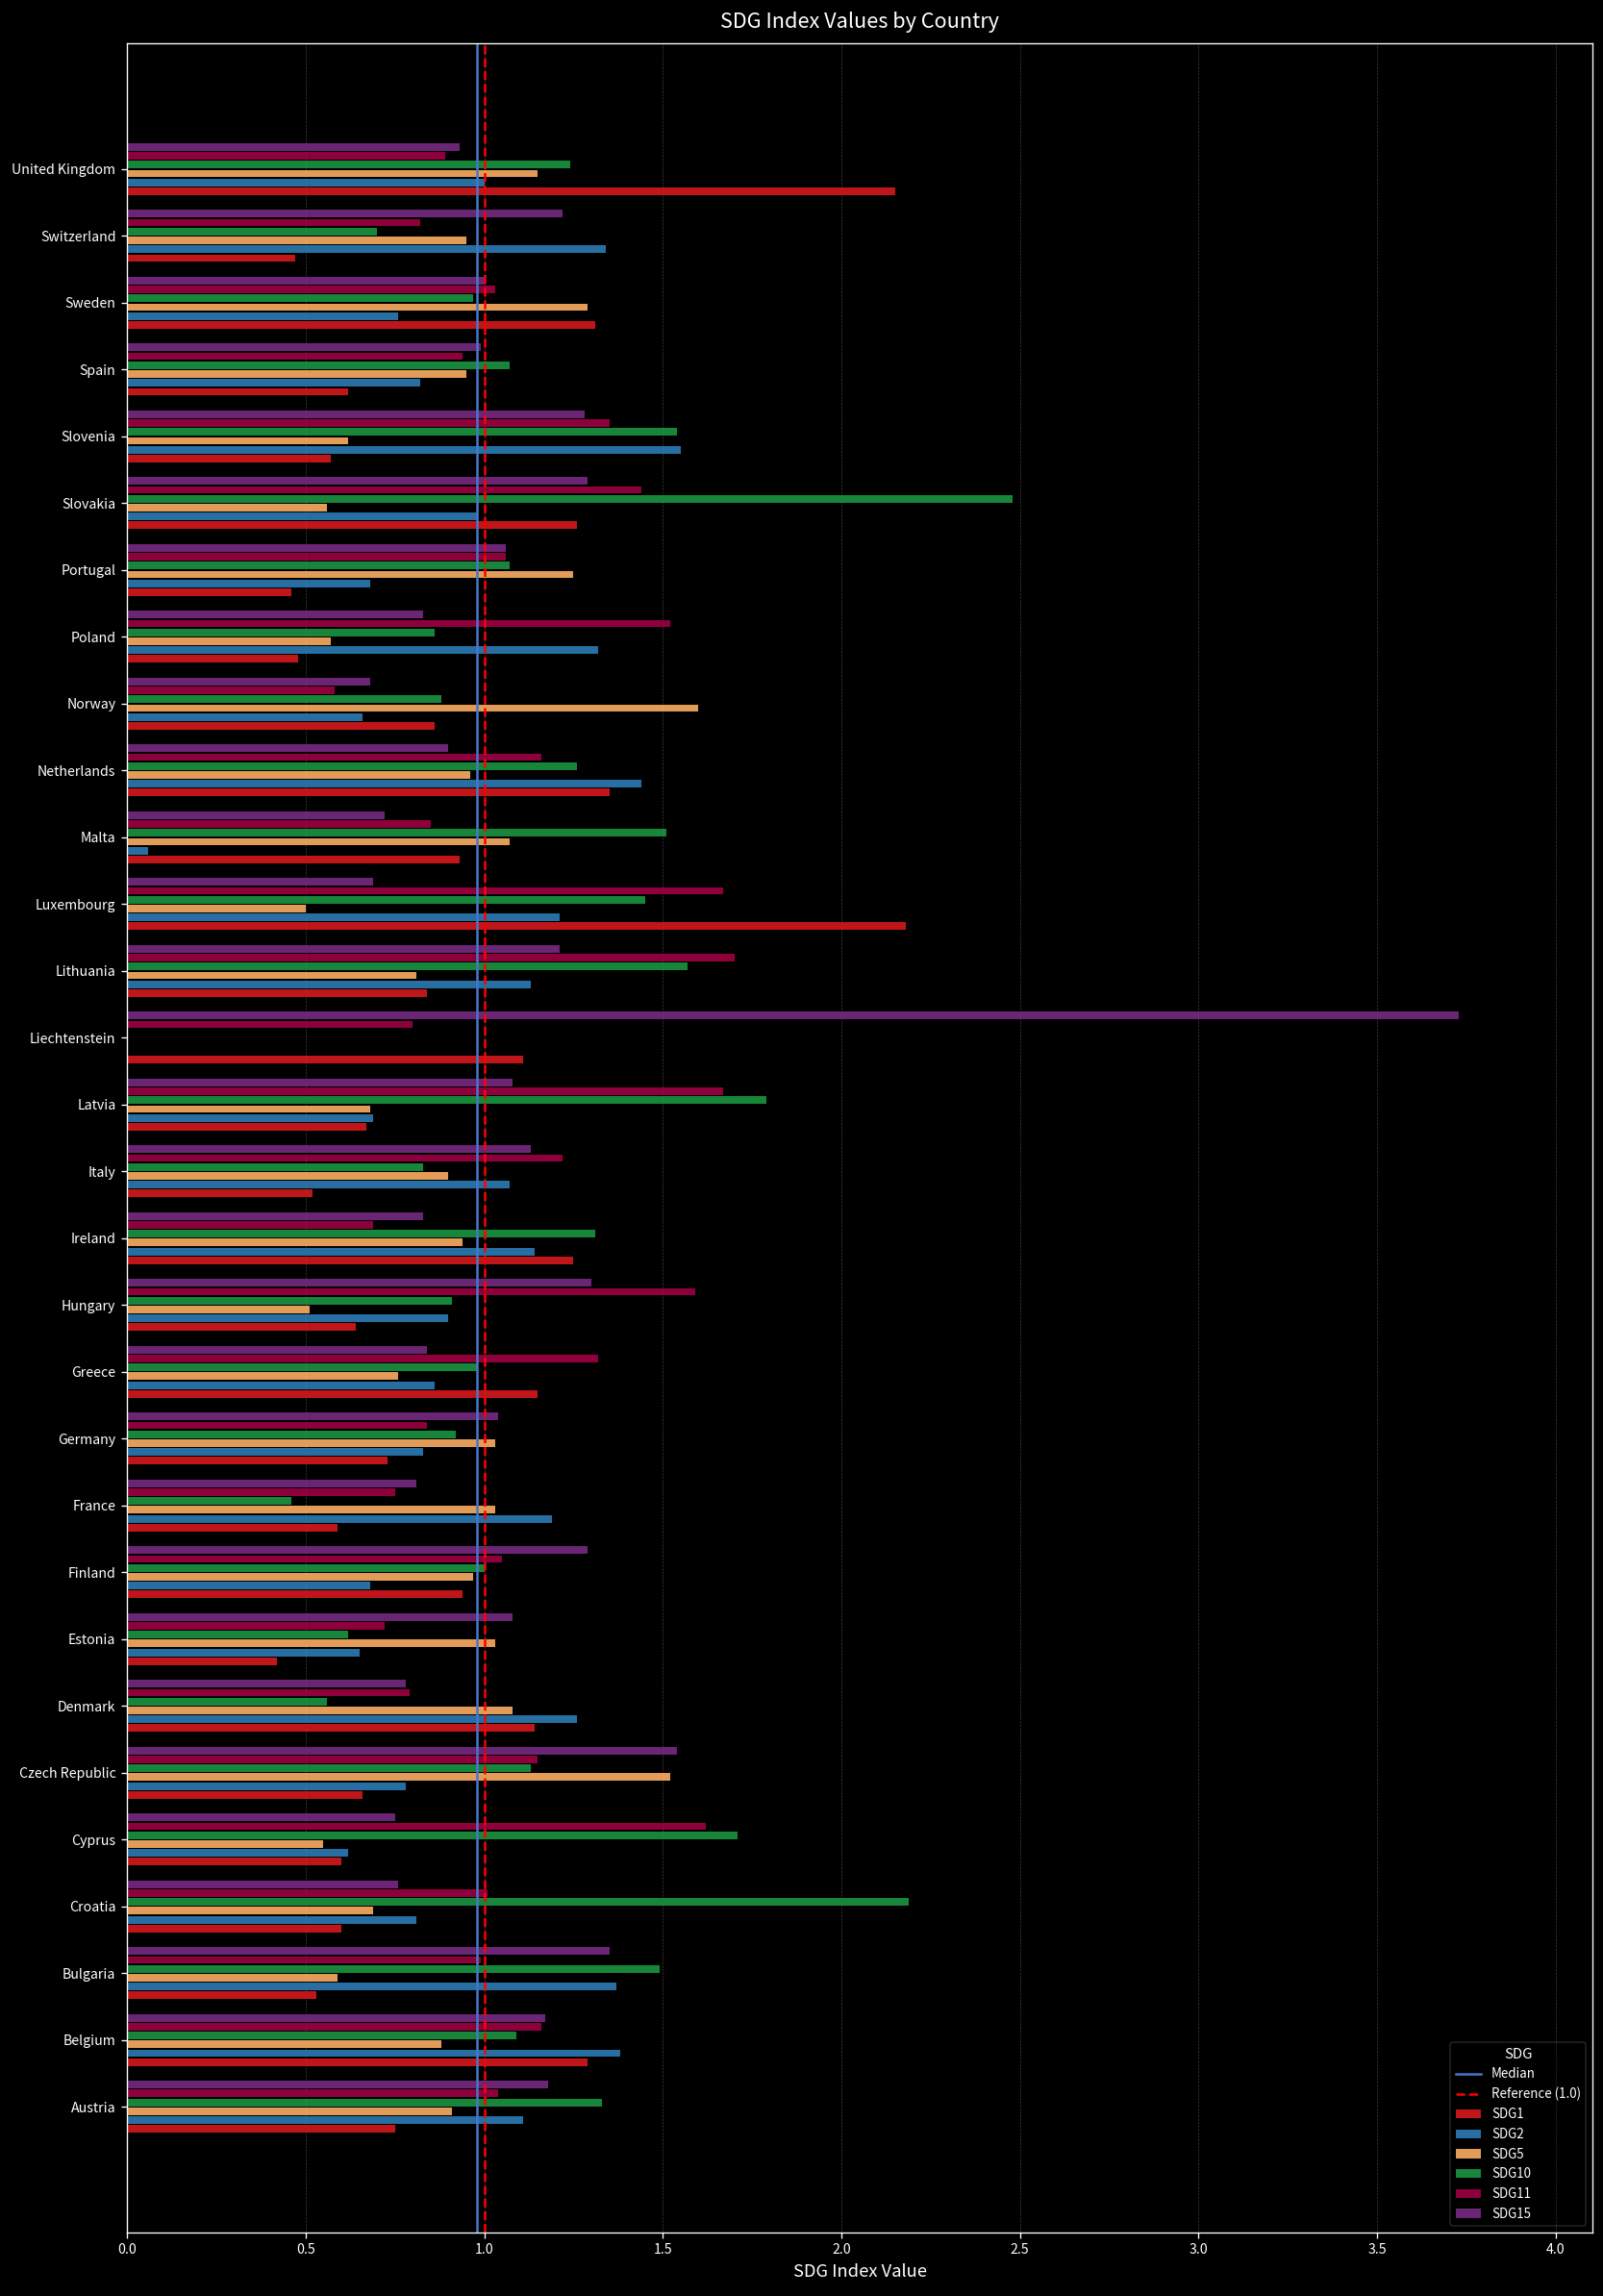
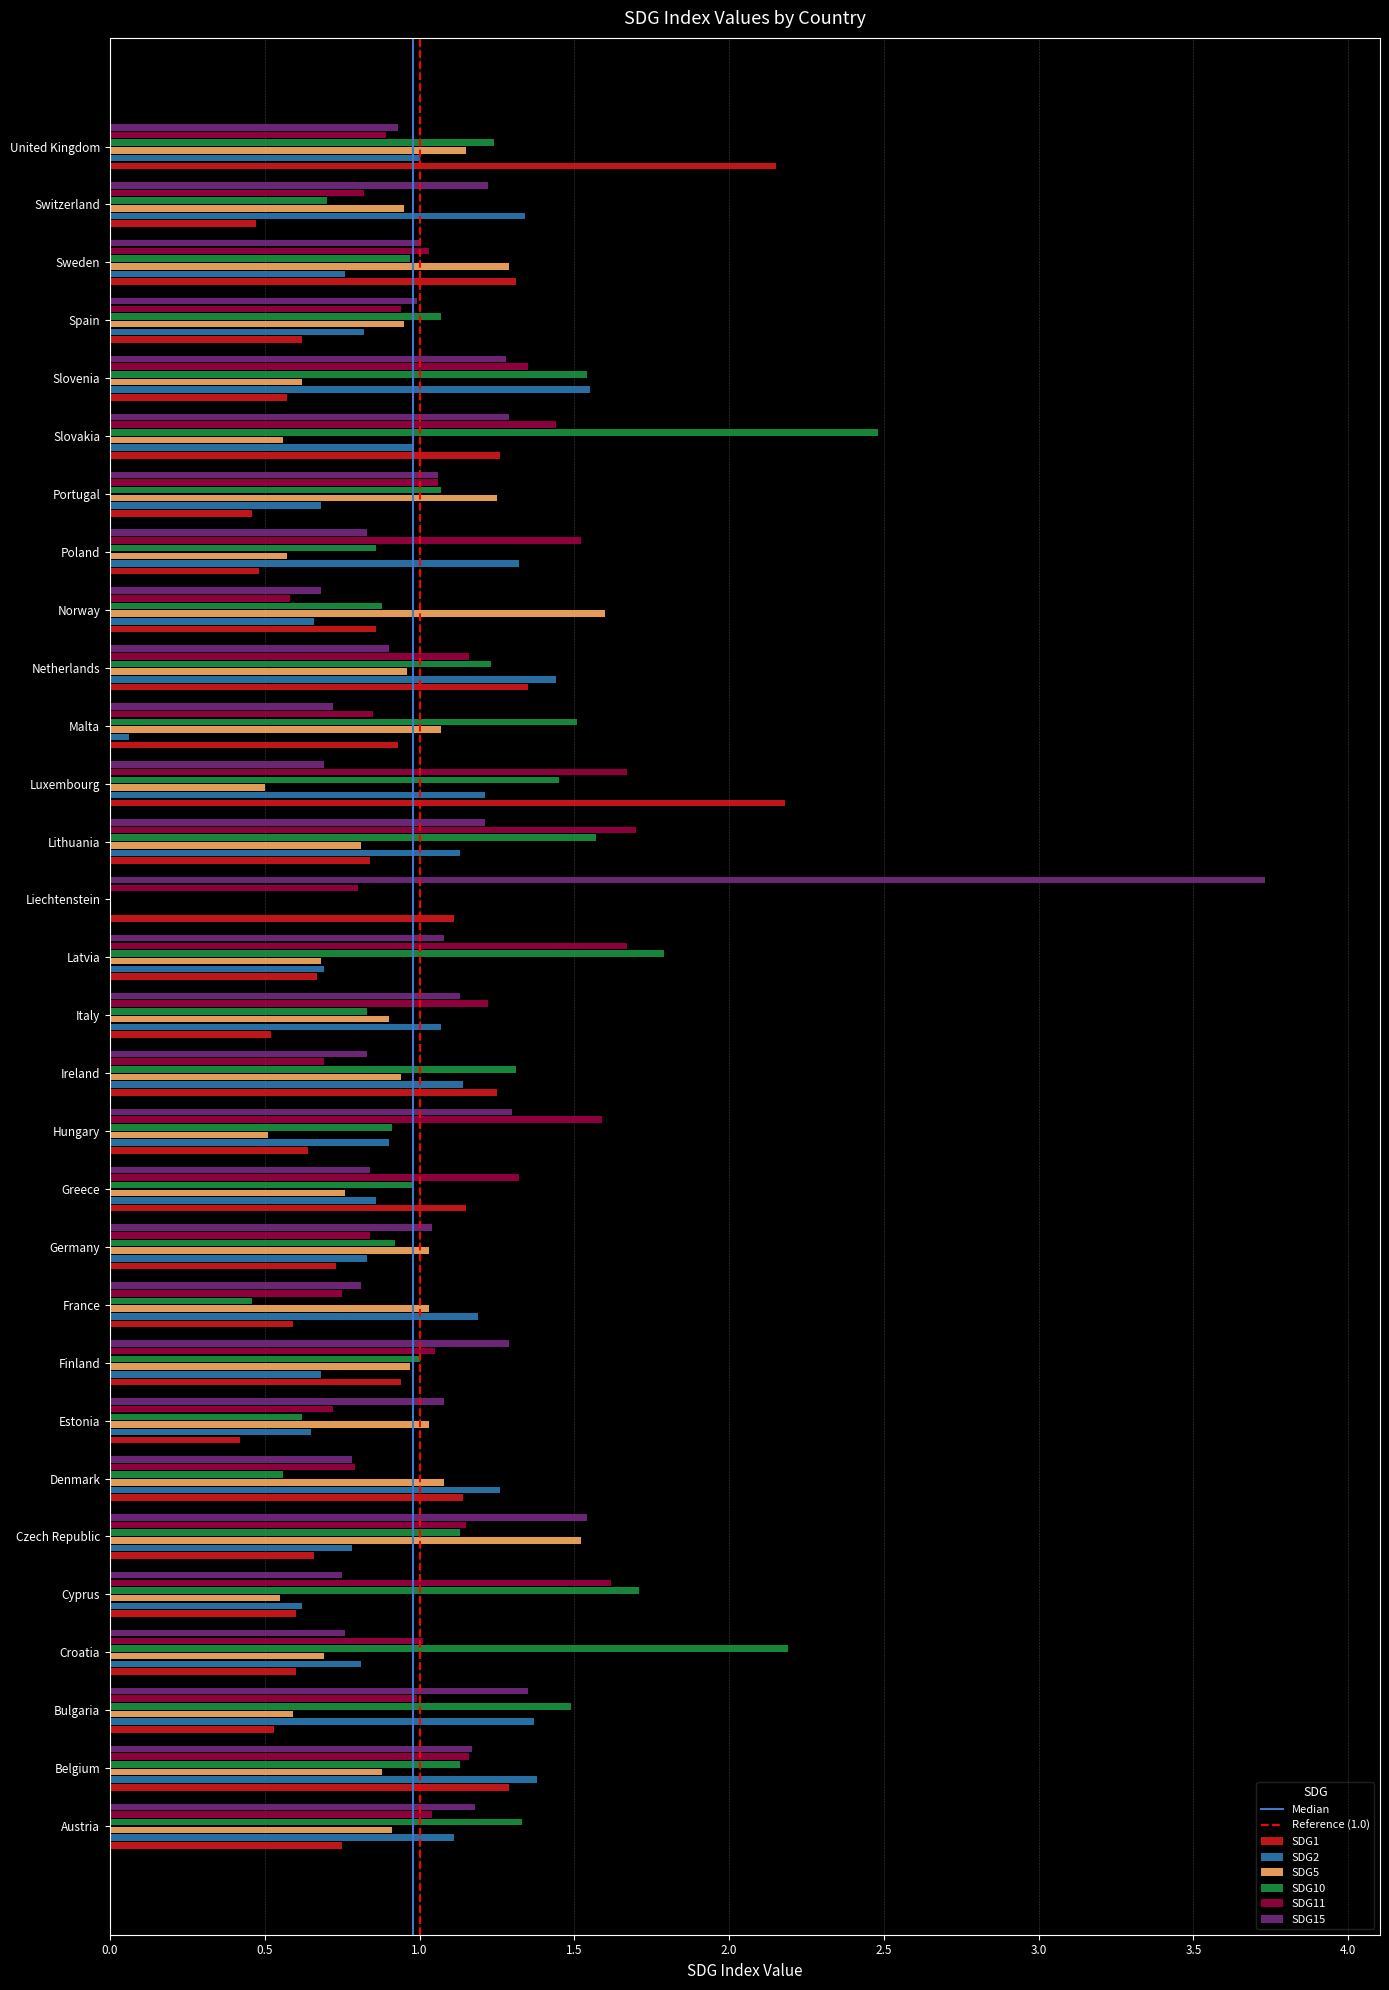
  {
    "SDG1": {
      "United Kingdom": 2.15,
      "Switzerland": 0.47,
      "Sweden": 1.31,
      "Spain": 0.62,
      "Slovenia": 0.57,
      "Slovakia": 1.26,
      "Portugal": 0.46,
      "Poland": 0.48,
      "Norway": 0.86,
      "Netherlands": 1.35,
      "Malta": 0.93,
      "Luxembourg": 2.18,
      "Lithuania": 0.84,
      "Liechtenstein": 1.11,
      "Latvia": 0.67,
      "Italy": 0.52,
      "Ireland": 1.25,
      "Hungary": 0.64,
      "Greece": 1.15,
      "Germany": 0.73,
      "France": 0.59,
      "Finland": 0.94,
      "Estonia": 0.42,
      "Denmark": 1.14,
      "Czech Republic": 0.66,
      "Cyprus": 0.60,
      "Croatia": 0.60,
      "Bulgaria": 0.53,
      "Belgium": 1.29,
      "Austria": 0.75
    },
    "SDG2": {
      "United Kingdom": 1.00,
      "Switzerland": 1.34,
      "Sweden": 0.76,
      "Spain": 0.82,
      "Slovenia": 1.55,
      "Slovakia": 0.98,
      "Portugal": 0.68,
      "Poland": 1.32,
      "Norway": 0.66,
      "Netherlands": 1.44,
      "Malta": 0.06,
      "Luxembourg": 1.21,
      "Lithuania": 1.13,
      "Liechtenstein": 0.00,
      "Latvia": 0.69,
      "Italy": 1.07,
      "Ireland": 1.14,
      "Hungary": 0.90,
      "Greece": 0.86,
      "Germany": 0.83,
      "France": 1.19,
      "Finland": 0.68,
      "Estonia": 0.65,
      "Denmark": 1.26,
      "Czech Republic": 0.78,
      "Cyprus": 0.62,
      "Croatia": 0.81,
      "Bulgaria": 1.37,
      "Belgium": 1.38,
      "Austria": 1.11
    },
    "SDG5": {
      "United Kingdom": 1.15,
      "Switzerland": 0.95,
      "Sweden": 1.29,
      "Spain": 0.95,
      "Slovenia": 0.62,
      "Slovakia": 0.56,
      "Portugal": 1.25,
      "Poland": 0.57,
      "Norway": 1.60,
      "Netherlands": 0.96,
      "Malta": 1.07,
      "Luxembourg": 0.50,
      "Lithuania": 0.81,
      "Liechtenstein": 0.00,
      "Latvia": 0.68,
      "Italy": 0.90,
      "Ireland": 0.94,
      "Hungary": 0.51,
      "Greece": 0.76,
      "Germany": 1.03,
      "France": 1.03,
      "Finland": 0.97,
      "Estonia": 1.03,
      "Denmark": 1.08,
      "Czech Republic": 1.52,
      "Cyprus": 0.55,
      "Croatia": 0.69,
      "Bulgaria": 0.59,
      "Belgium": 0.88,
      "Austria": 0.91
    },
    "SDG10": {
      "United Kingdom": 1.24,
      "Switzerland": 0.70,
      "Sweden": 0.97,
      "Spain": 1.07,
      "Slovenia": 1.54,
      "Slovakia": 2.48,
      "Portugal": 1.07,
      "Poland": 0.86,
      "Norway": 0.88,
-     "Netherlands": 1.26,
+     "Netherlands": 1.23,
      "Malta": 1.51,
      "Luxembourg": 1.45,
      "Lithuania": 1.57,
      "Liechtenstein": 0.00,
      "Latvia": 1.79,
      "Italy": 0.83,
      "Ireland": 1.31,
      "Hungary": 0.91,
      "Greece": 0.98,
      "Germany": 0.92,
      "France": 0.46,
      "Finland": 1.00,
      "Estonia": 0.62,
      "Denmark": 0.56,
      "Czech Republic": 1.13,
      "Cyprus": 1.71,
      "Croatia": 2.19,
      "Bulgaria": 1.49,
-     "Belgium": 1.09,
+     "Belgium": 1.13,
      "Austria": 1.33
    },
    "SDG11": {
      "United Kingdom": 0.89,
      "Switzerland": 0.82,
      "Sweden": 1.03,
      "Spain": 0.94,
      "Slovenia": 1.35,
      "Slovakia": 1.44,
      "Portugal": 1.06,
      "Poland": 1.52,
      "Norway": 0.58,
      "Netherlands": 1.16,
      "Malta": 0.85,
      "Luxembourg": 1.67,
      "Lithuania": 1.70,
      "Liechtenstein": 0.80,
      "Latvia": 1.67,
      "Italy": 1.22,
      "Ireland": 0.69,
      "Hungary": 1.59,
      "Greece": 1.32,
      "Germany": 0.84,
      "France": 0.75,
      "Finland": 1.05,
      "Estonia": 0.72,
      "Denmark": 0.79,
      "Czech Republic": 1.15,
      "Cyprus": 1.62,
      "Croatia": 1.01,
      "Bulgaria": 0.99,
      "Belgium": 1.16,
      "Austria": 1.04
    },
    "SDG15": {
      "United Kingdom": 0.93,
      "Switzerland": 1.22,
      "Sweden": 1.00,
      "Spain": 0.99,
      "Slovenia": 1.28,
      "Slovakia": 1.29,
      "Portugal": 1.06,
      "Poland": 0.83,
      "Norway": 0.68,
      "Netherlands": 0.90,
      "Malta": 0.72,
      "Luxembourg": 0.69,
      "Lithuania": 1.21,
      "Liechtenstein": 3.73,
      "Latvia": 1.08,
      "Italy": 1.13,
      "Ireland": 0.83,
      "Hungary": 1.30,
      "Greece": 0.84,
      "Germany": 1.04,
      "France": 0.81,
      "Finland": 1.29,
      "Estonia": 1.08,
      "Denmark": 0.78,
      "Czech Republic": 1.54,
      "Cyprus": 0.75,
      "Croatia": 0.76,
      "Bulgaria": 1.35,
      "Belgium": 1.17,
      "Austria": 1.18
    }
  }
